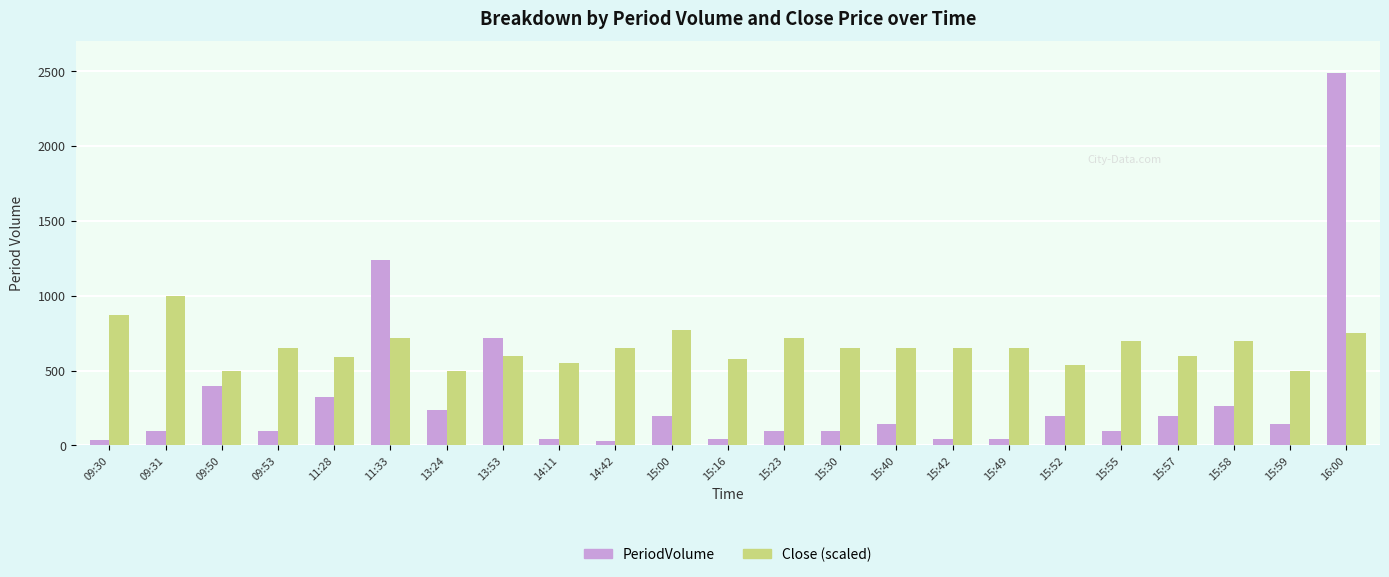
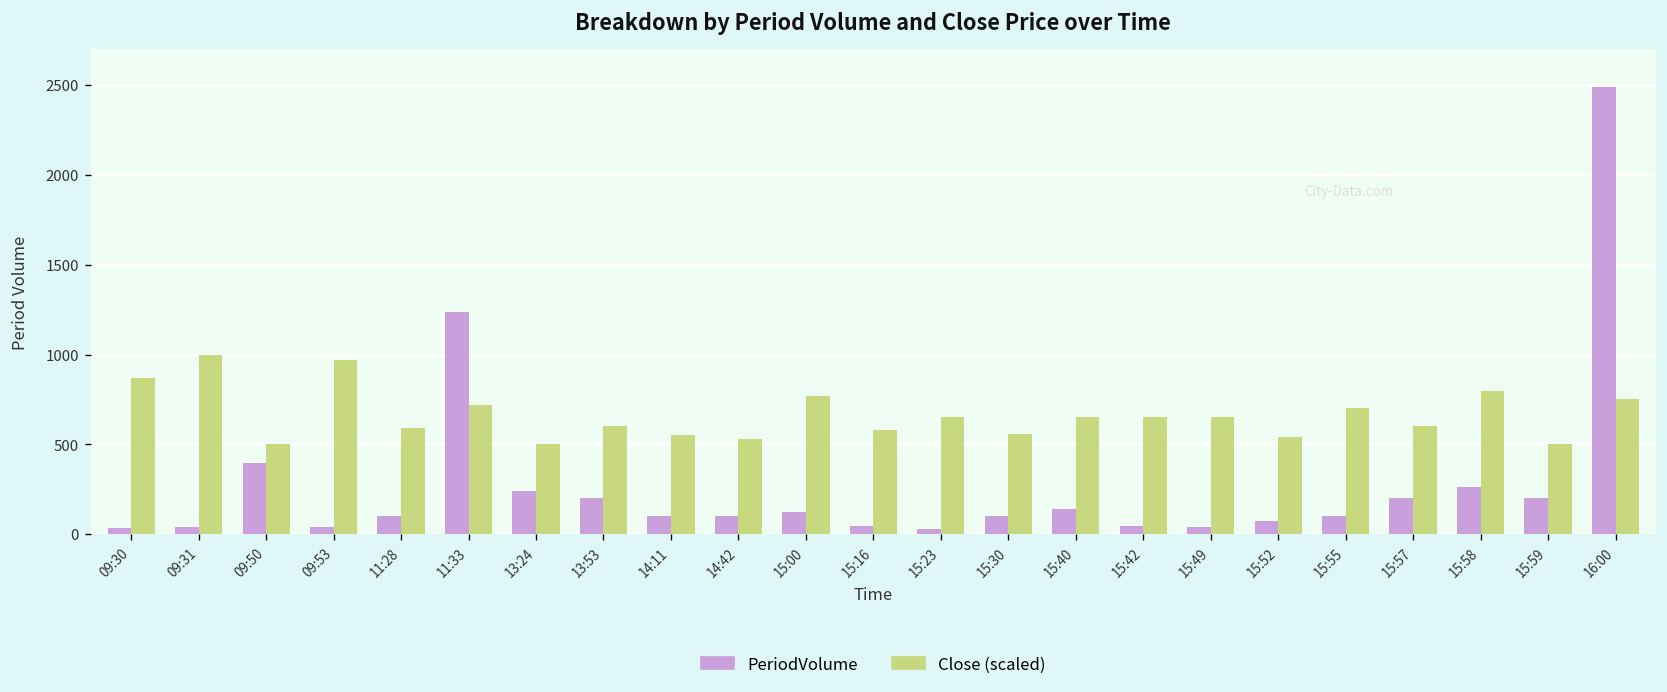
  {
    "PeriodVolume": {
      "09:30": 40,
-     "09:31": 100,
+     "09:31": 40,
      "09:50": 400,
-     "09:53": 100,
-     "11:28": 320,
+     "09:53": 40,
+     "11:28": 100,
      "11:33": 1240,
      "13:24": 240,
-     "13:53": 720,
-     "14:11": 40,
-     "14:42": 30,
-     "15:00": 200,
+     "13:53": 200,
+     "14:11": 100,
+     "14:42": 100,
+     "15:00": 120,
      "15:16": 50,
-     "15:23": 100,
+     "15:23": 30,
      "15:30": 100,
      "15:40": 140,
      "15:42": 40,
      "15:49": 40,
-     "15:52": 200,
+     "15:52": 70,
      "15:55": 100,
      "15:57": 200,
      "15:58": 260,
-     "15:59": 150,
+     "15:59": 200,
      "16:00": 2490
    },
    "Close (scaled)": {
      "09:30": 870,
      "09:31": 1000,
      "09:50": 500,
-     "09:53": 650,
+     "09:53": 970,
      "11:28": 590,
      "11:33": 720,
      "13:24": 500,
      "13:53": 600,
      "14:11": 550,
-     "14:42": 650,
+     "14:42": 530,
      "15:00": 770,
      "15:16": 580,
-     "15:23": 720,
-     "15:30": 650,
+     "15:23": 650,
+     "15:30": 560,
      "15:40": 650,
      "15:42": 650,
      "15:49": 650,
      "15:52": 540,
      "15:55": 700,
      "15:57": 600,
-     "15:58": 700,
+     "15:58": 800,
      "15:59": 500,
      "16:00": 750
    }
  }
